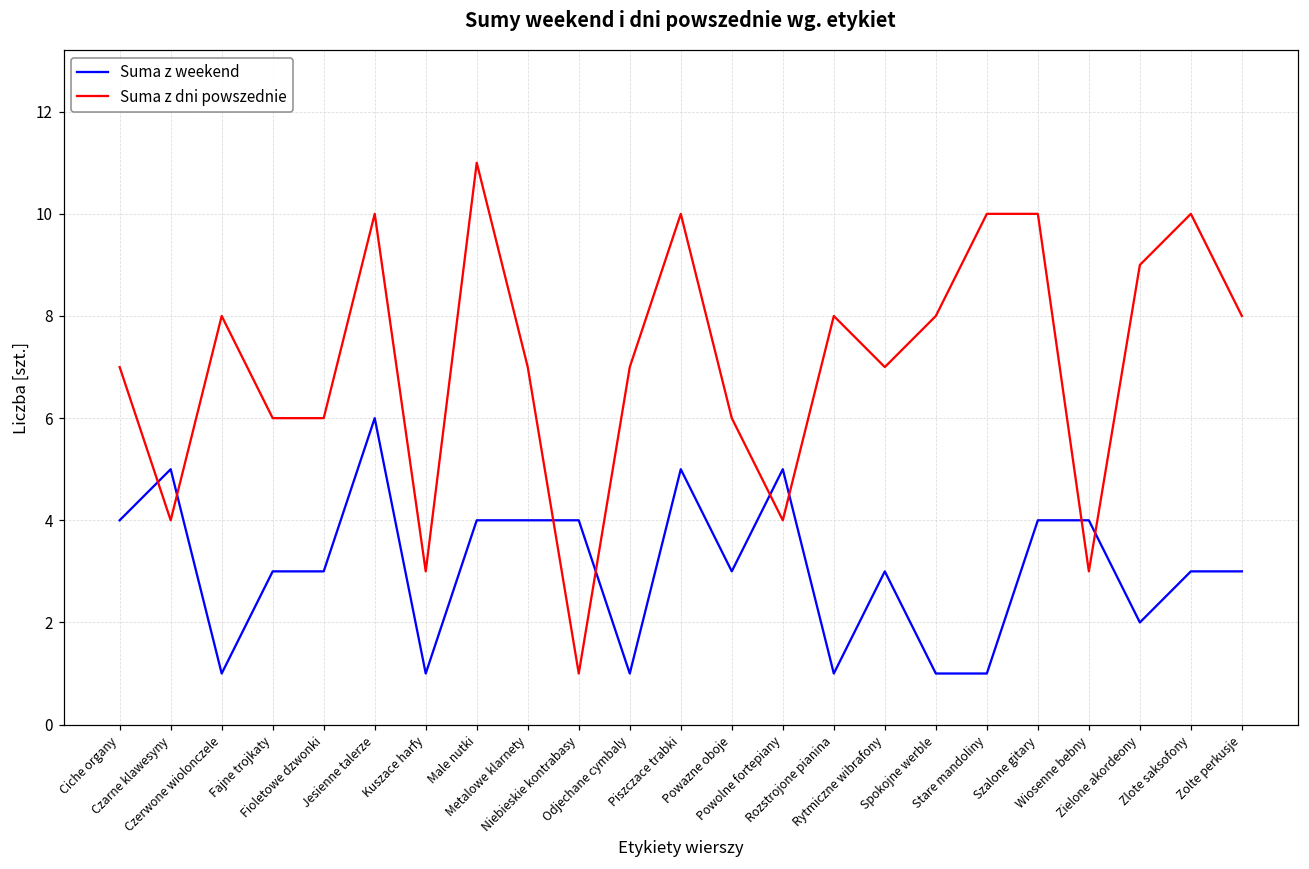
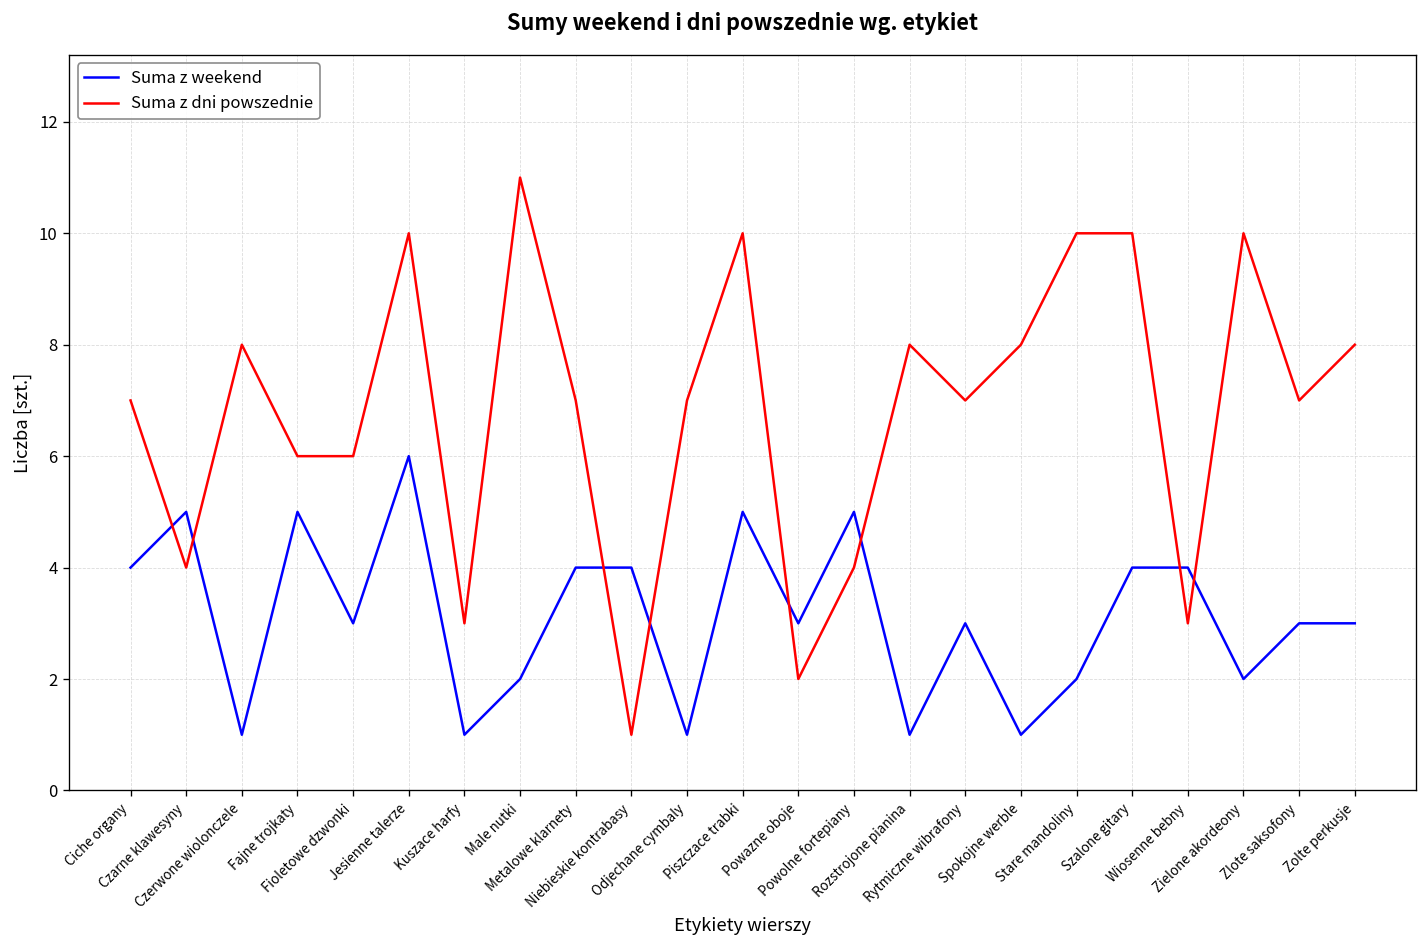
  {
    "Suma z weekend": {
      "Ciche organy": 4,
      "Czarne klawesyny": 5,
      "Czerwone wiolonczele": 1,
-     "Fajne trojkaty": 3,
+     "Fajne trojkaty": 5,
      "Fioletowe dzwonki": 3,
      "Jesienne talerze": 6,
      "Kuszace harfy": 1,
-     "Male nutki": 4,
+     "Male nutki": 2,
      "Metalowe klarnety": 4,
      "Niebieskie kontrabasy": 4,
      "Odjechane cymbaly": 1,
      "Piszczace trabki": 5,
      "Powazne oboje": 3,
      "Powolne fortepiany": 5,
      "Rozstrojone pianina": 1,
      "Rytmiczne wibrafony": 3,
      "Spokojne werble": 1,
-     "Stare mandoliny": 1,
+     "Stare mandoliny": 2,
      "Szalone gitary": 4,
      "Wiosenne bebny": 4,
      "Zielone akordeony": 2,
      "Zlote saksofony": 3,
      "Zolte perkusje": 3
    },
    "Suma z dni powszednie": {
      "Ciche organy": 7,
      "Czarne klawesyny": 4,
      "Czerwone wiolonczele": 8,
      "Fajne trojkaty": 6,
      "Fioletowe dzwonki": 6,
      "Jesienne talerze": 10,
      "Kuszace harfy": 3,
      "Male nutki": 11,
      "Metalowe klarnety": 7,
      "Niebieskie kontrabasy": 1,
      "Odjechane cymbaly": 7,
      "Piszczace trabki": 10,
-     "Powazne oboje": 6,
+     "Powazne oboje": 2,
      "Powolne fortepiany": 4,
      "Rozstrojone pianina": 8,
      "Rytmiczne wibrafony": 7,
      "Spokojne werble": 8,
      "Stare mandoliny": 10,
      "Szalone gitary": 10,
      "Wiosenne bebny": 3,
-     "Zielone akordeony": 9,
-     "Zlote saksofony": 10,
+     "Zielone akordeony": 10,
+     "Zlote saksofony": 7,
      "Zolte perkusje": 8
    }
  }
